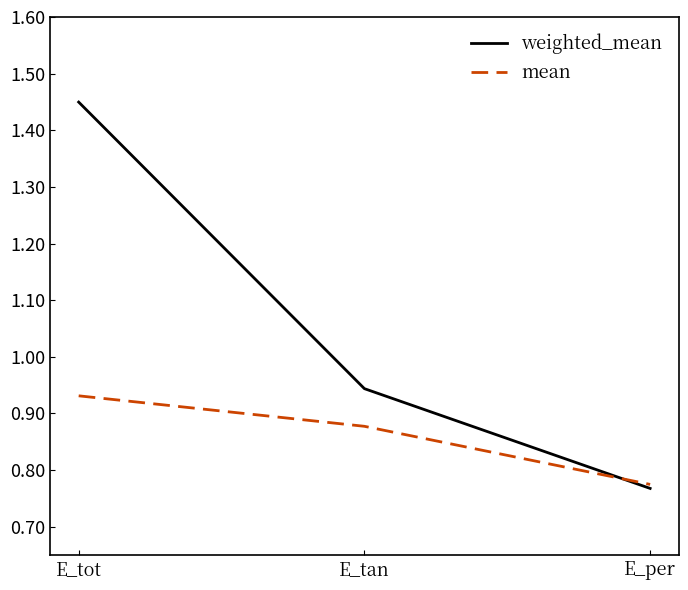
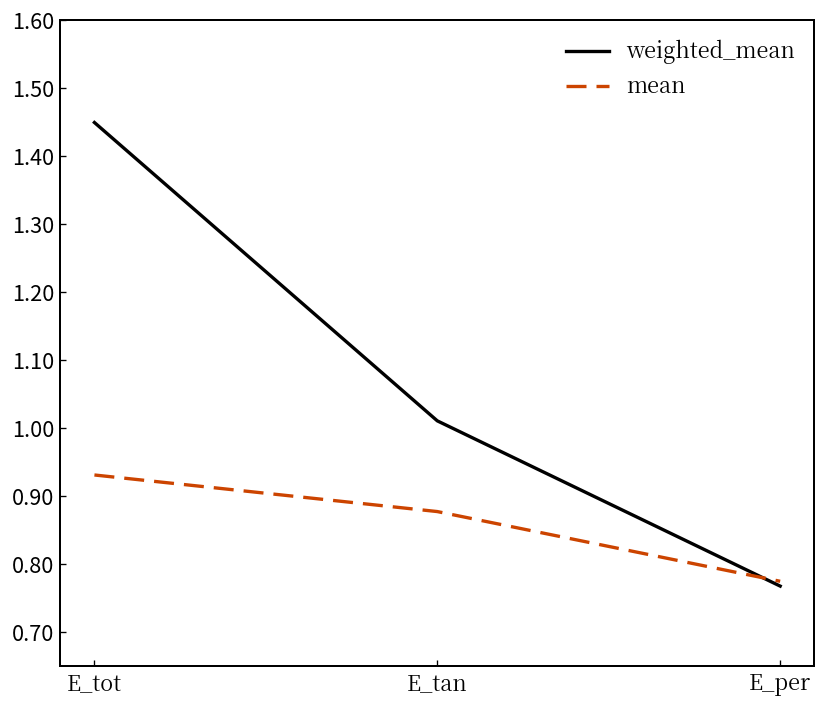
  {
    "weighted_mean": {
      "E_tot": 1.45,
-     "E_tan": 0.94,
+     "E_tan": 1.01,
      "E_per": 0.77
    },
    "mean": {
      "E_tot": 0.93,
      "E_tan": 0.88,
      "E_per": 0.77
    }
  }
